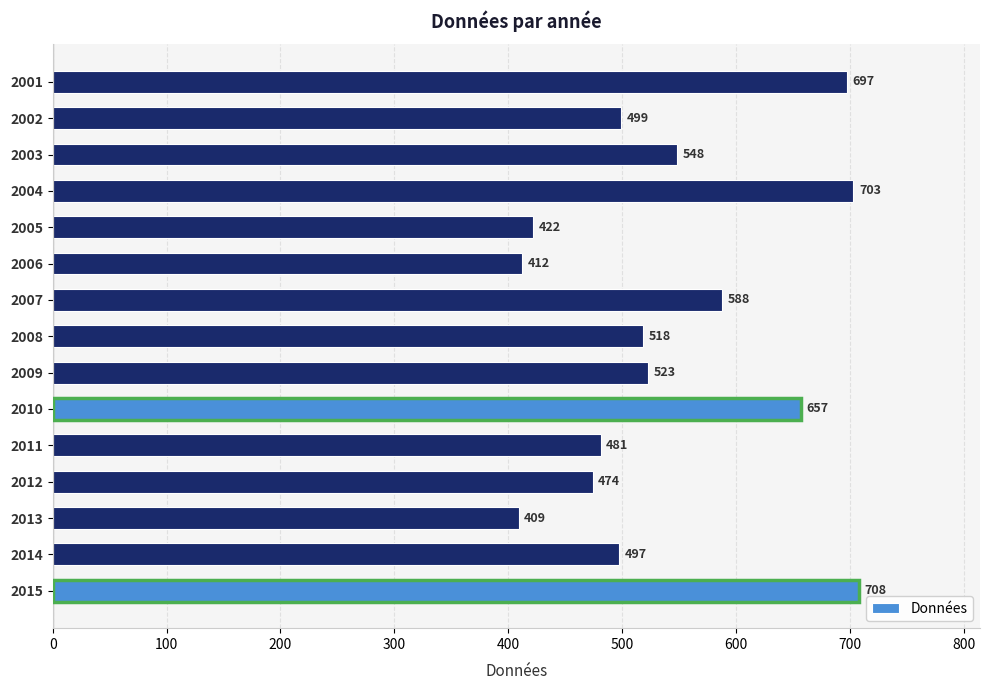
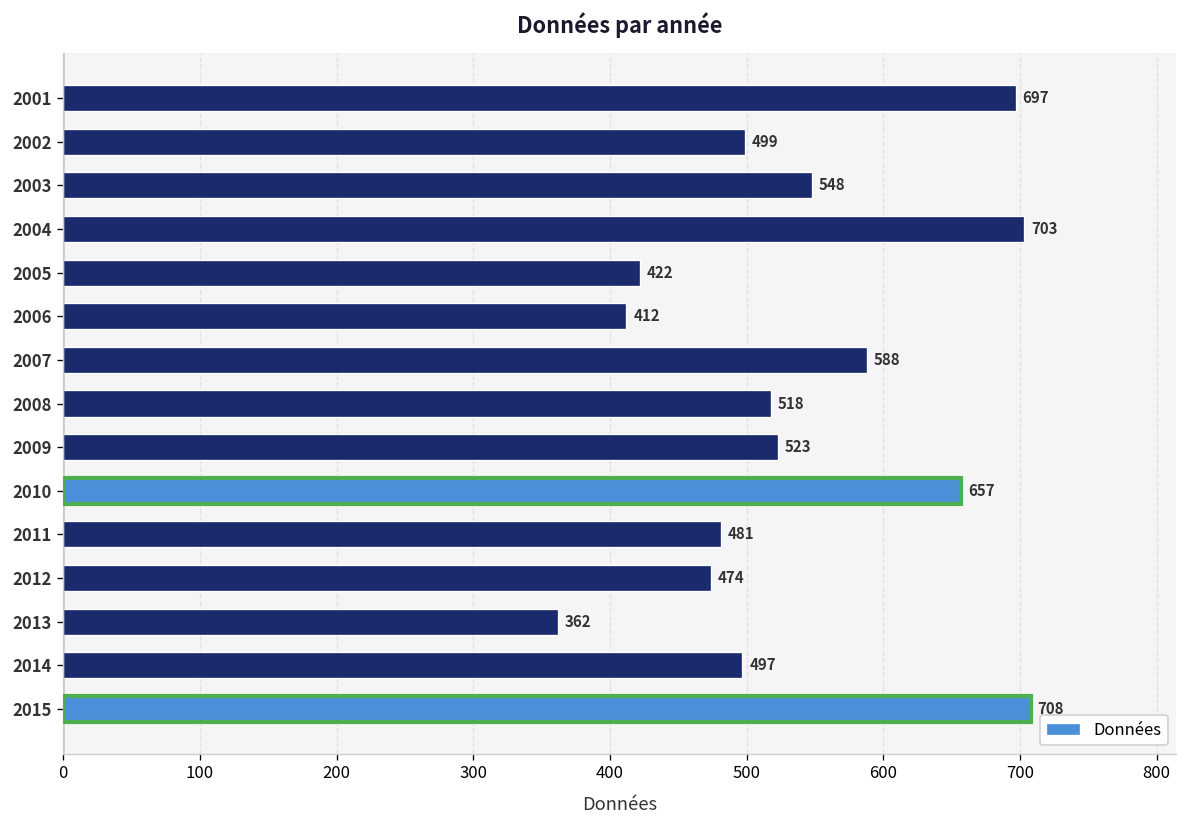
  {
    "2001": 697,
    "2002": 499,
    "2003": 548,
    "2004": 703,
    "2005": 422,
    "2006": 412,
    "2007": 588,
    "2008": 518,
    "2009": 523,
    "2010": 657,
    "2011": 481,
    "2012": 474,
-   "2013": 409,
+   "2013": 362,
    "2014": 497
  }
